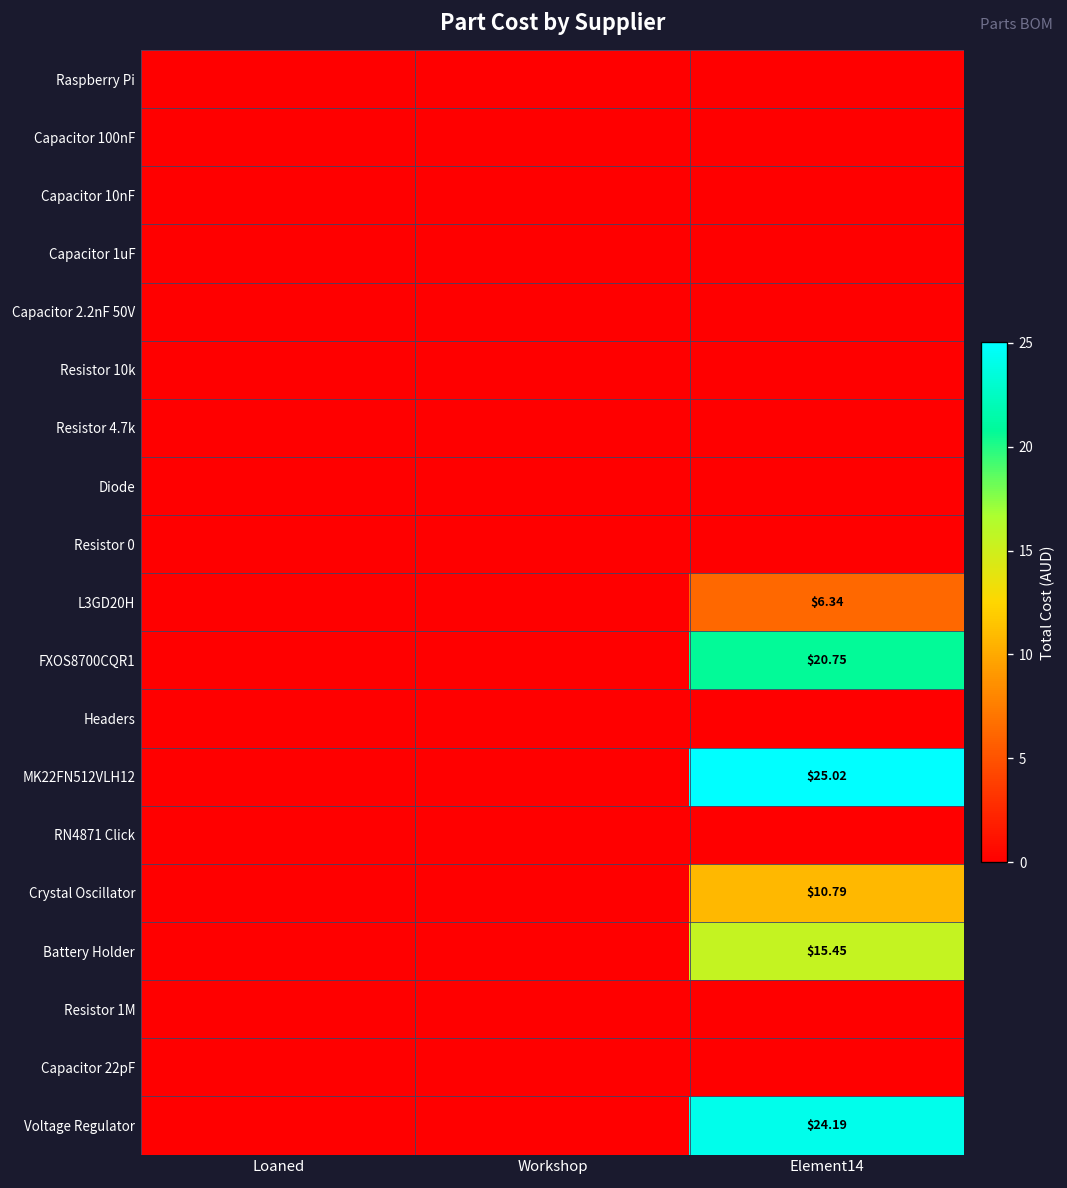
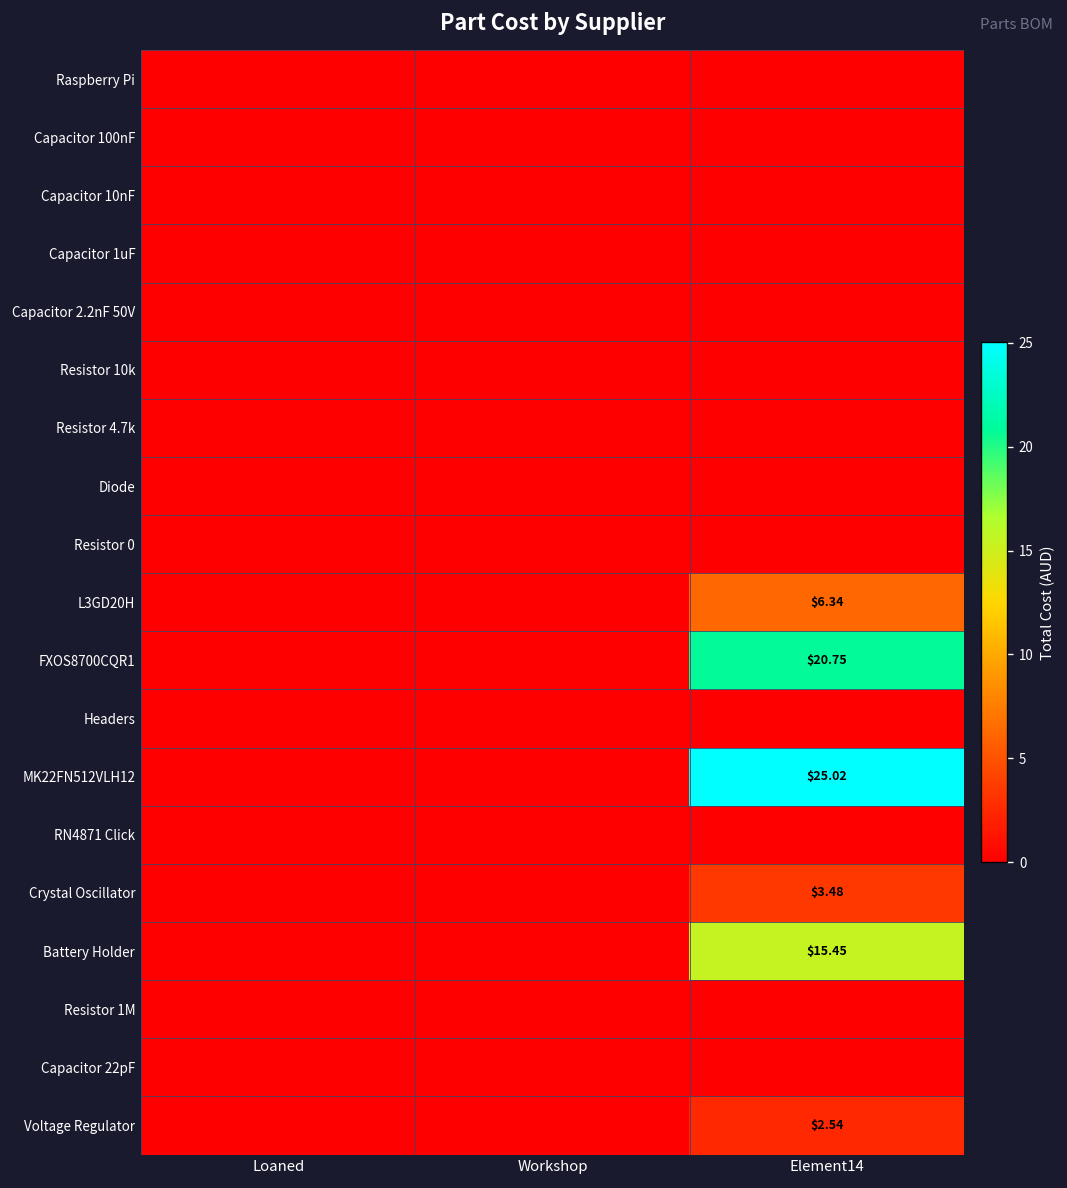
  {
    "L3GD20H": {
      "Element14": "$6.34"
    },
    "FXOS8700CQR1": {
      "Element14": "$20.75"
    },
    "MK22FN512VLH12": {
      "Element14": "$25.02"
    },
    "Crystal Oscillator": {
-     "Element14": "$10.79"
+     "Element14": "$3.48"
    },
    "Battery Holder": {
      "Element14": "$15.45"
    },
    "Voltage Regulator": {
-     "Element14": "$24.19"
+     "Element14": "$2.54"
    }
  }
